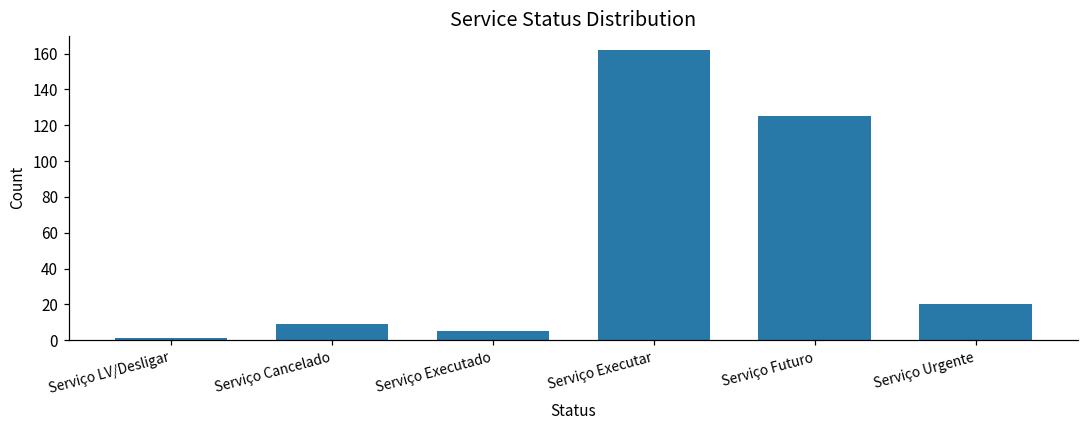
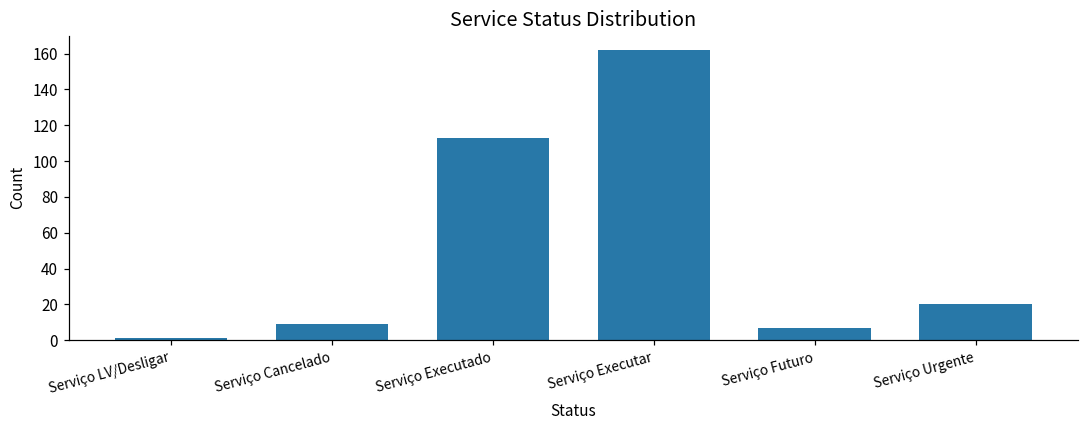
  {
    "Serviço Cancelado": 9,
-   "Serviço Executado": 5,
+   "Serviço Executado": 113,
    "Serviço Executar": 162,
-   "Serviço Futuro": 125,
+   "Serviço Futuro": 7,
    "Serviço Urgente": 20
  }
